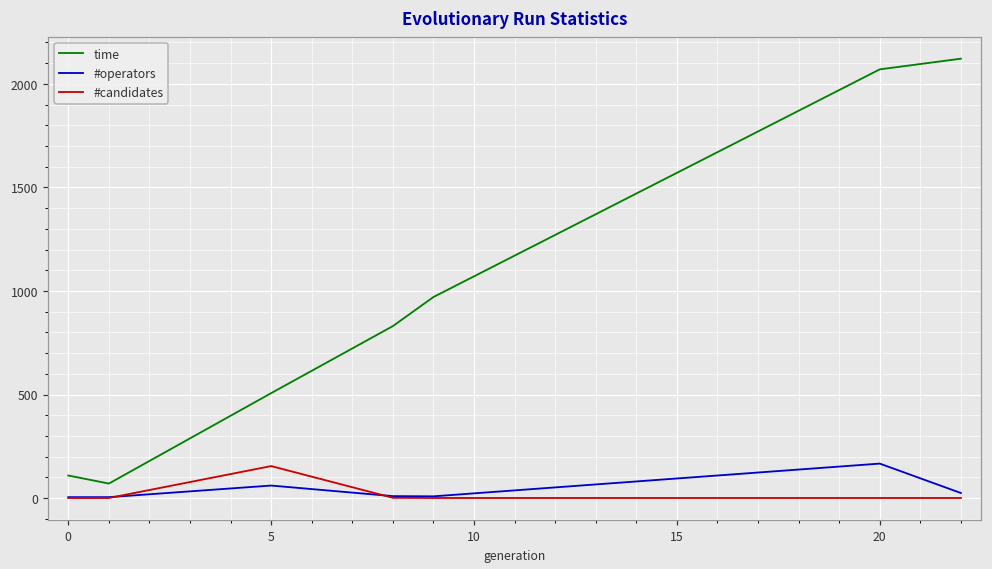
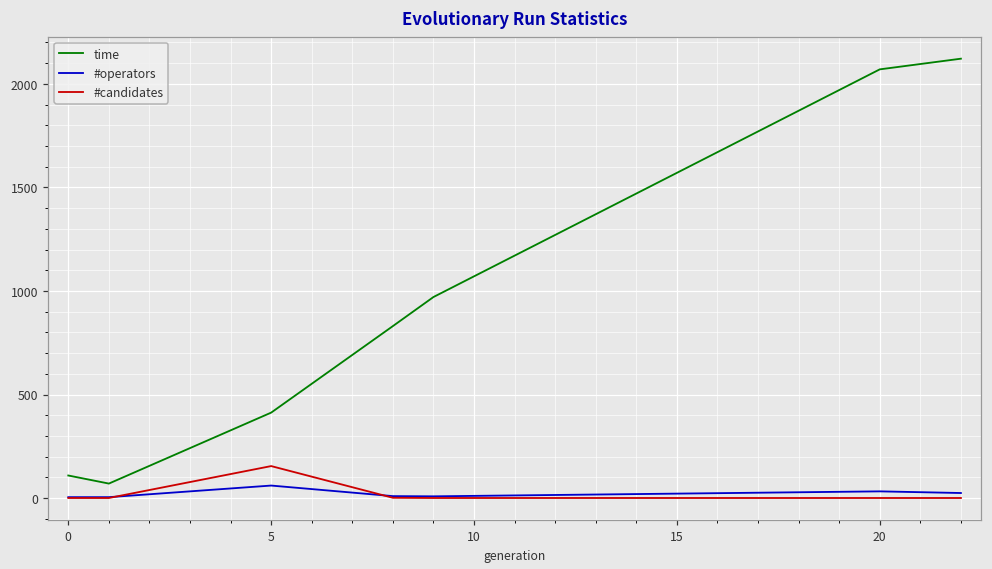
  {
    "time": {
      "0": 110,
-     "5": 510,
+     "5": 410,
      "20": 2070
    },
    "#operators": {
      "5": 60,
-     "20": 170
+     "20": 30
    },
    "#candidates": {
      "5": 160,
      "20": 0
    }
  }
